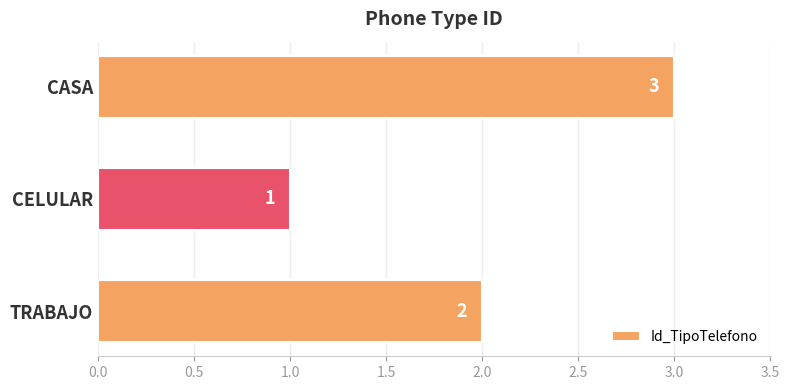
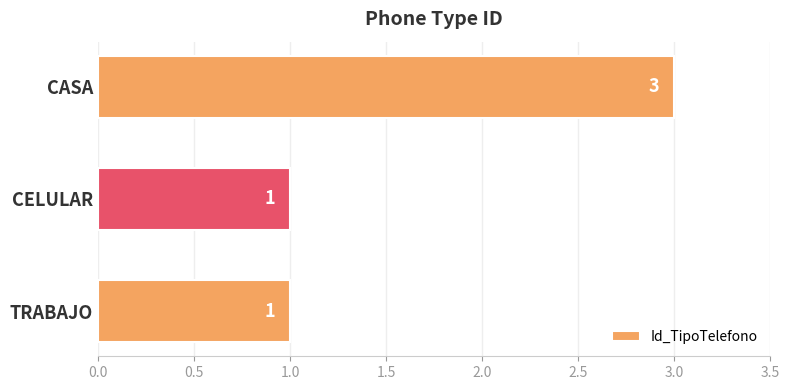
  {
    "CASA": 3,
    "CELULAR": 1,
-   "TRABAJO": 2
+   "TRABAJO": 1
  }
